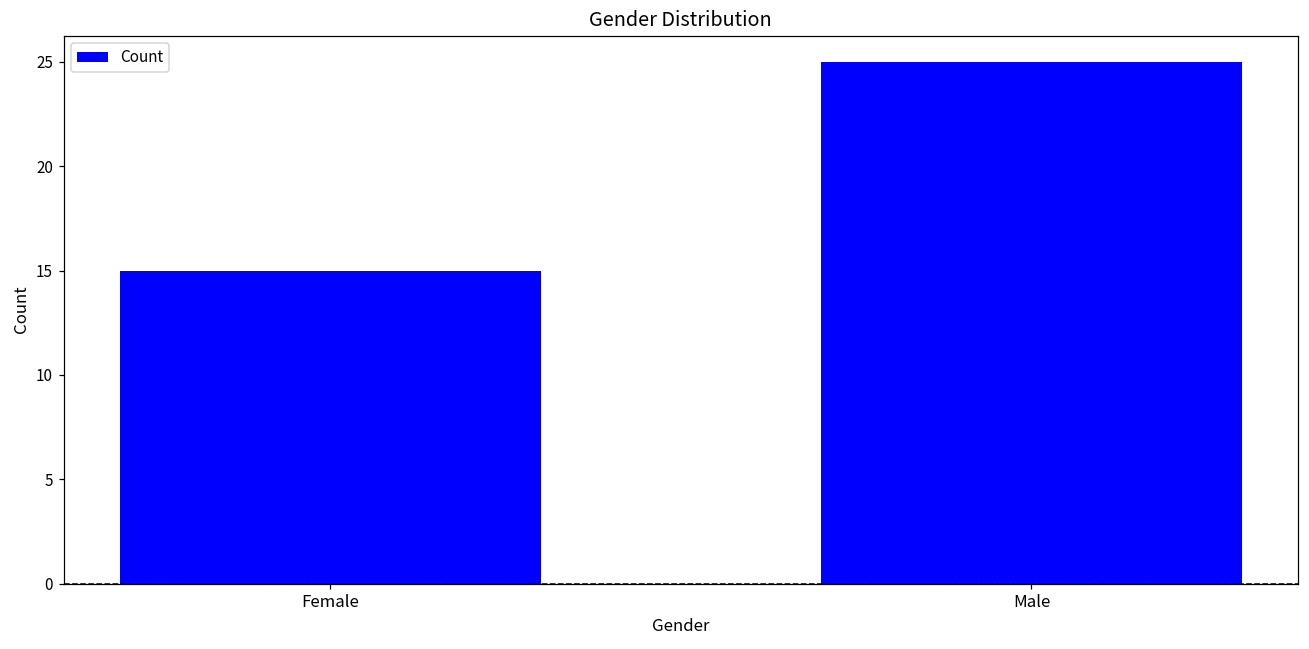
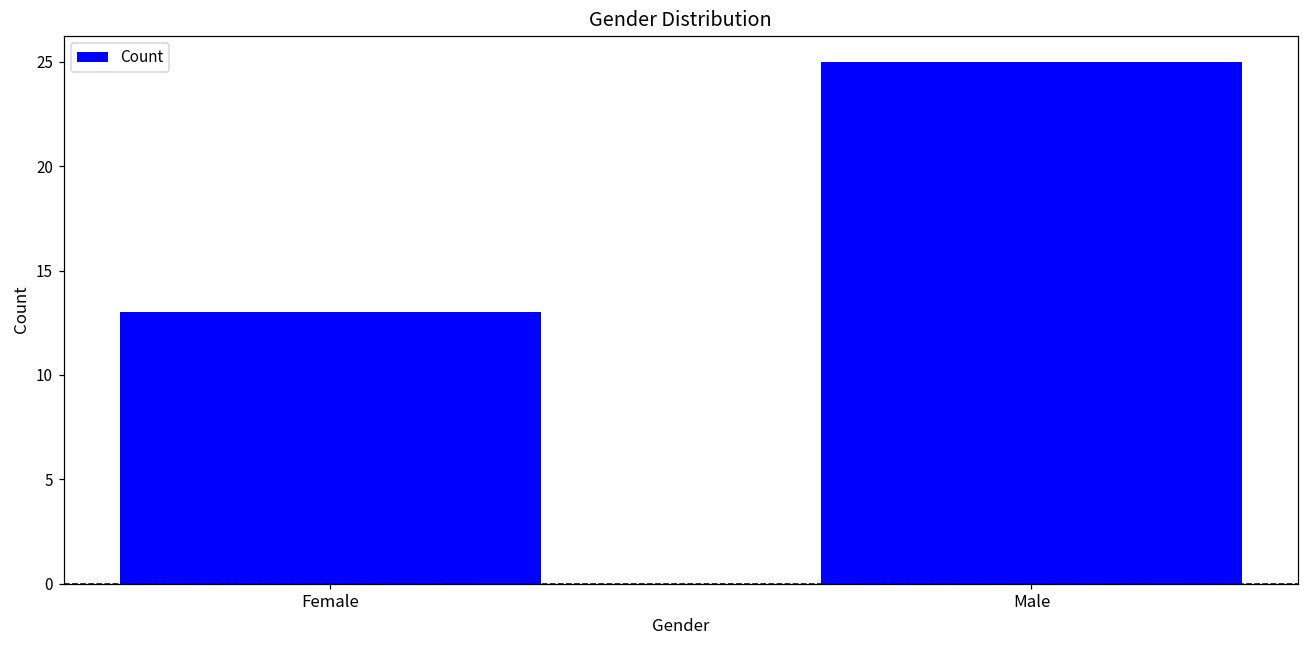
  {
-   "Female": 15,
+   "Female": 13,
    "Male": 25
  }
